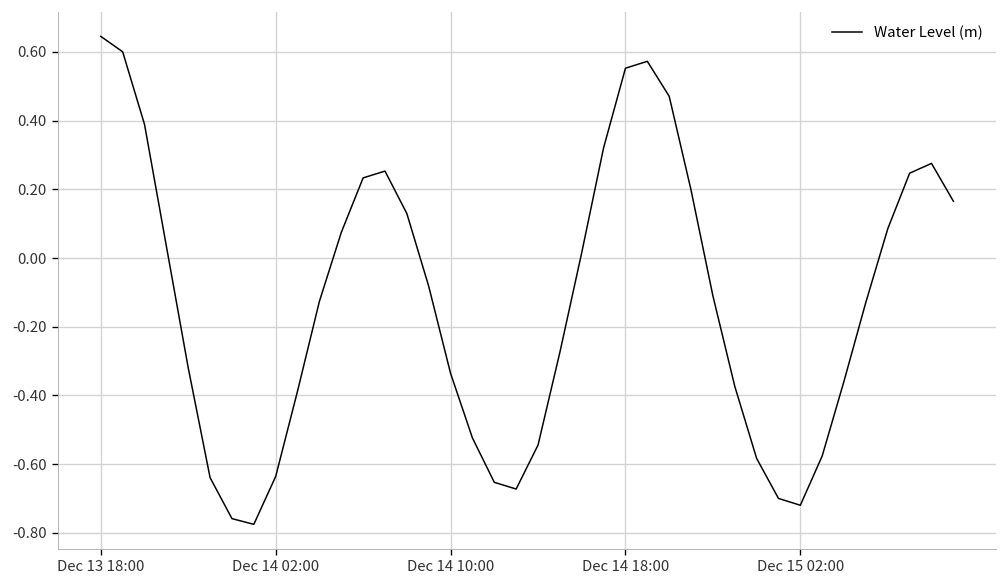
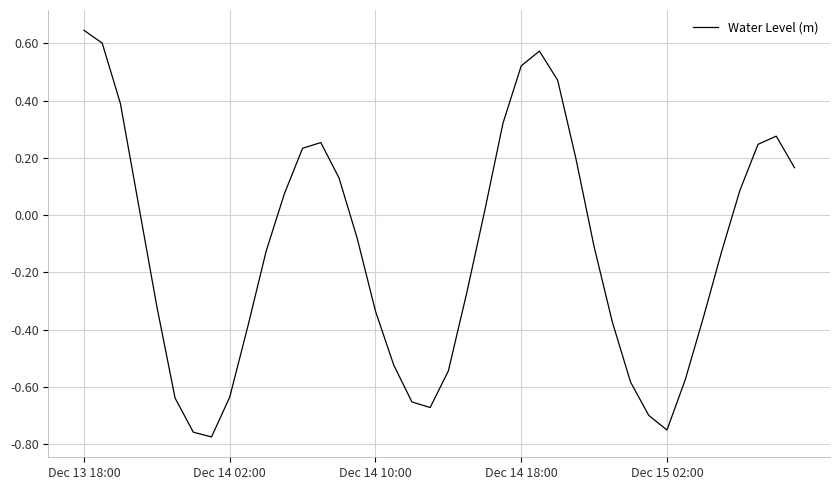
  {
    "Dec 13 18:00": 0.65,
    "Dec 14 02:00": -0.64,
    "Dec 14 10:00": -0.34,
-   "Dec 14 18:00": 0.55,
-   "Dec 15 02:00": -0.72
+   "Dec 14 18:00": 0.52,
+   "Dec 15 02:00": -0.75
  }
